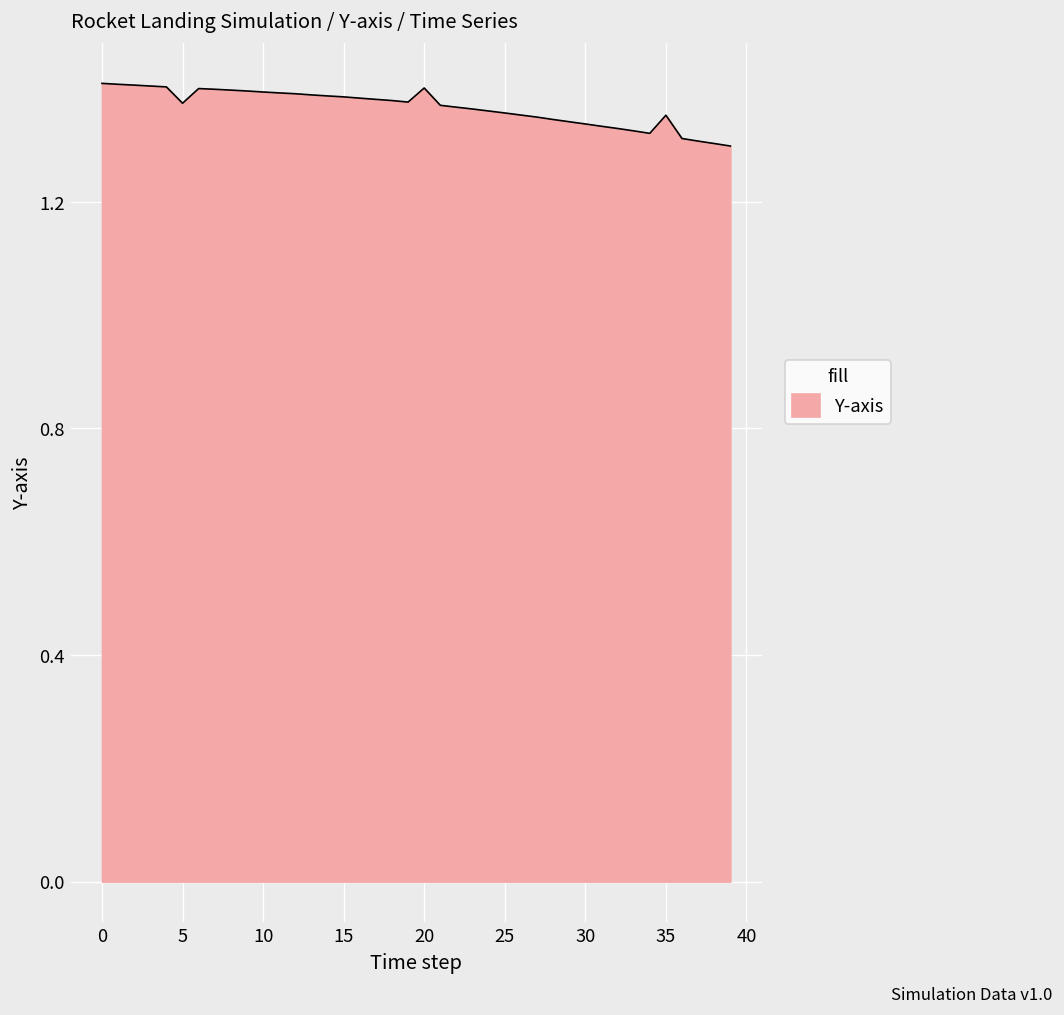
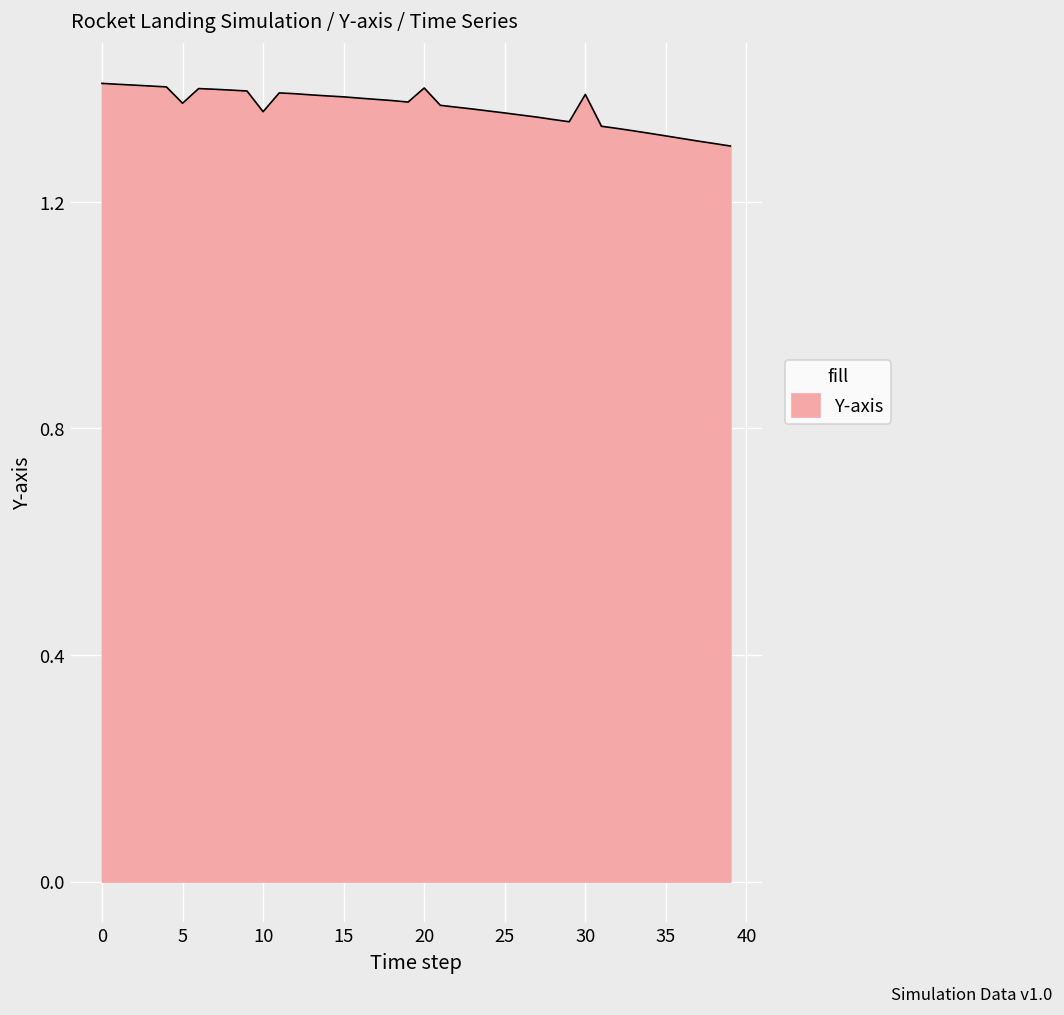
  {
    "0": 1.41,
    "5": 1.37,
-   "10": 1.39,
+   "10": 1.36,
    "15": 1.39,
    "20": 1.40,
    "25": 1.36,
-   "30": 1.34,
-   "35": 1.35
+   "30": 1.39,
+   "35": 1.32
  }
